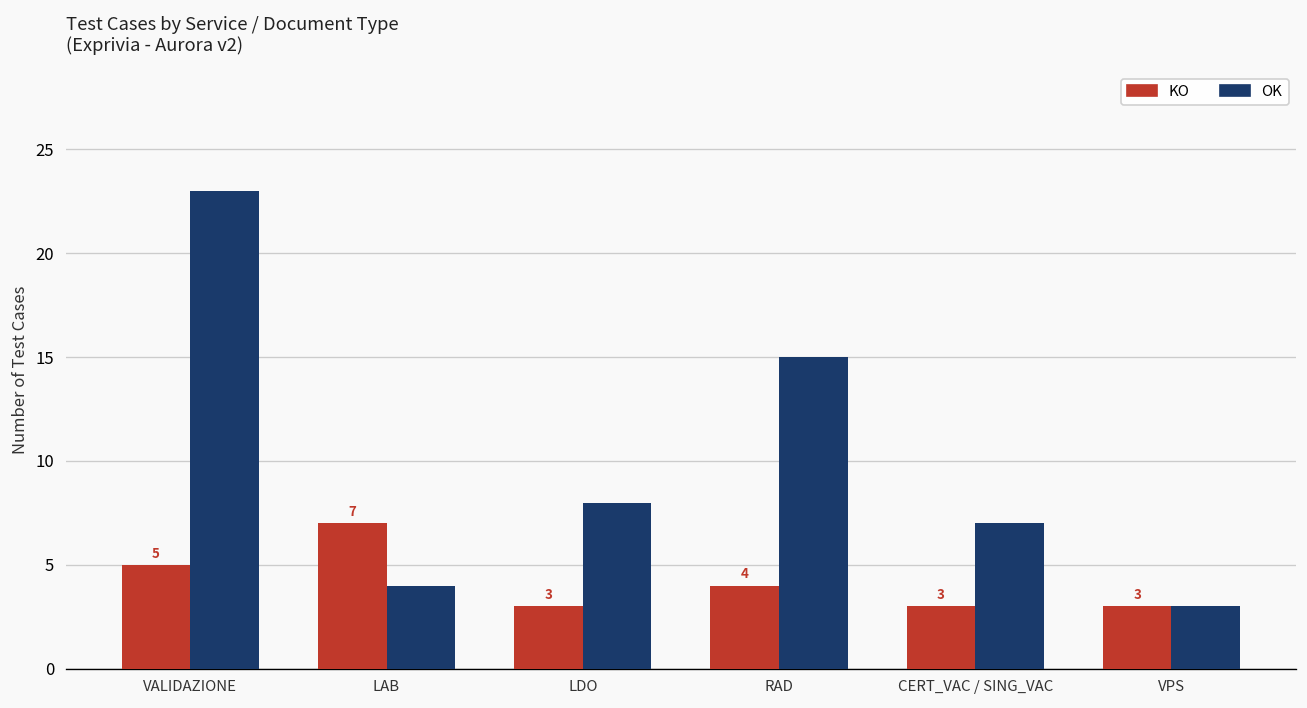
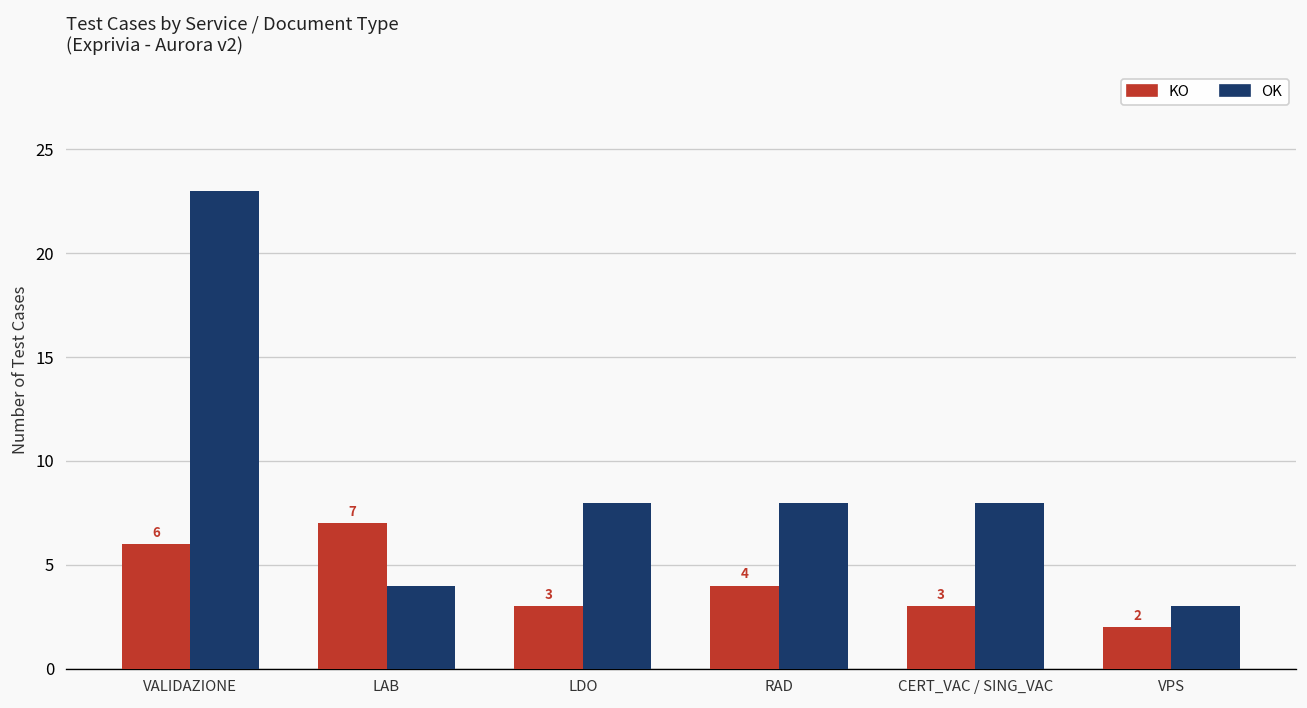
  {
    "KO": {
-     "VALIDAZIONE": 5,
+     "VALIDAZIONE": 6,
      "LAB": 7,
      "LDO": 3,
      "RAD": 4,
      "CERT_VAC / SING_VAC": 3,
-     "VPS": 3
+     "VPS": 2
    },
    "OK": {
      "VALIDAZIONE": 23,
      "LAB": 4,
      "LDO": 8,
-     "RAD": 15,
-     "CERT_VAC / SING_VAC": 7,
+     "RAD": 8,
+     "CERT_VAC / SING_VAC": 8,
      "VPS": 3
    }
  }
